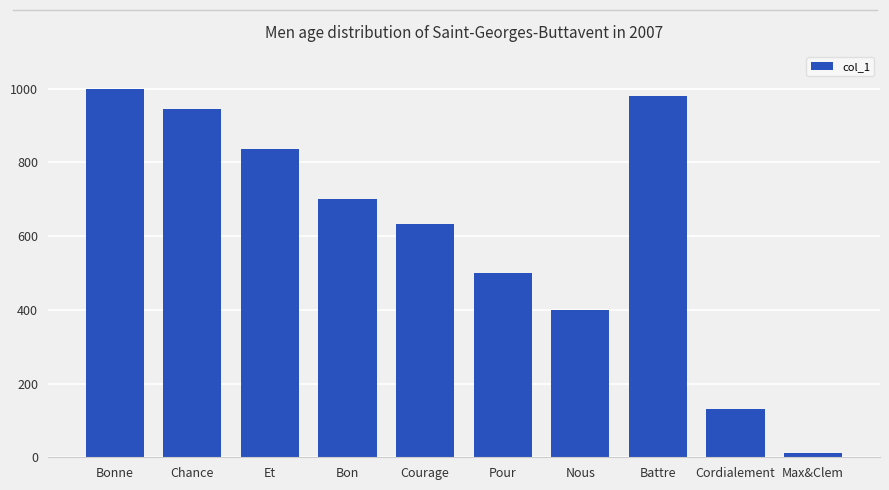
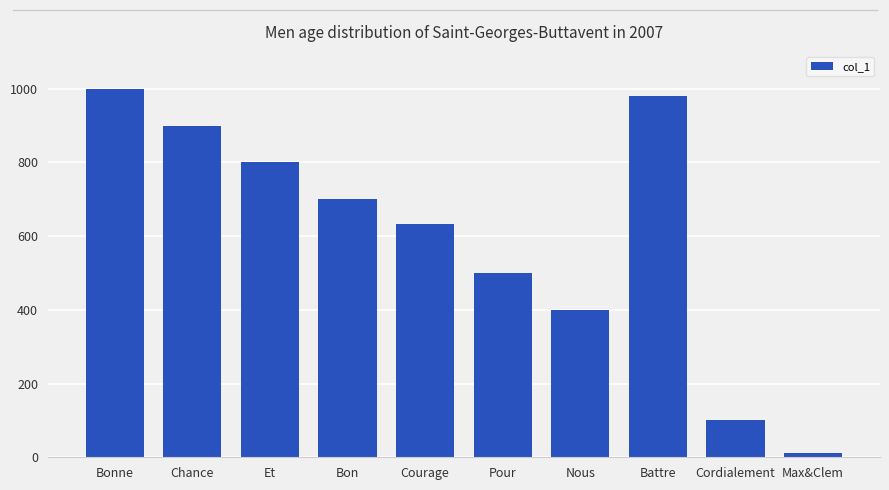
  {
    "Bonne": 1000,
-   "Chance": 940,
-   "Et": 840,
+   "Chance": 900,
+   "Et": 800,
    "Bon": 700,
    "Courage": 630,
    "Pour": 500,
    "Nous": 400,
    "Battre": 980,
-   "Cordialement": 130,
+   "Cordialement": 100,
    "Max&Clem": 10
  }
